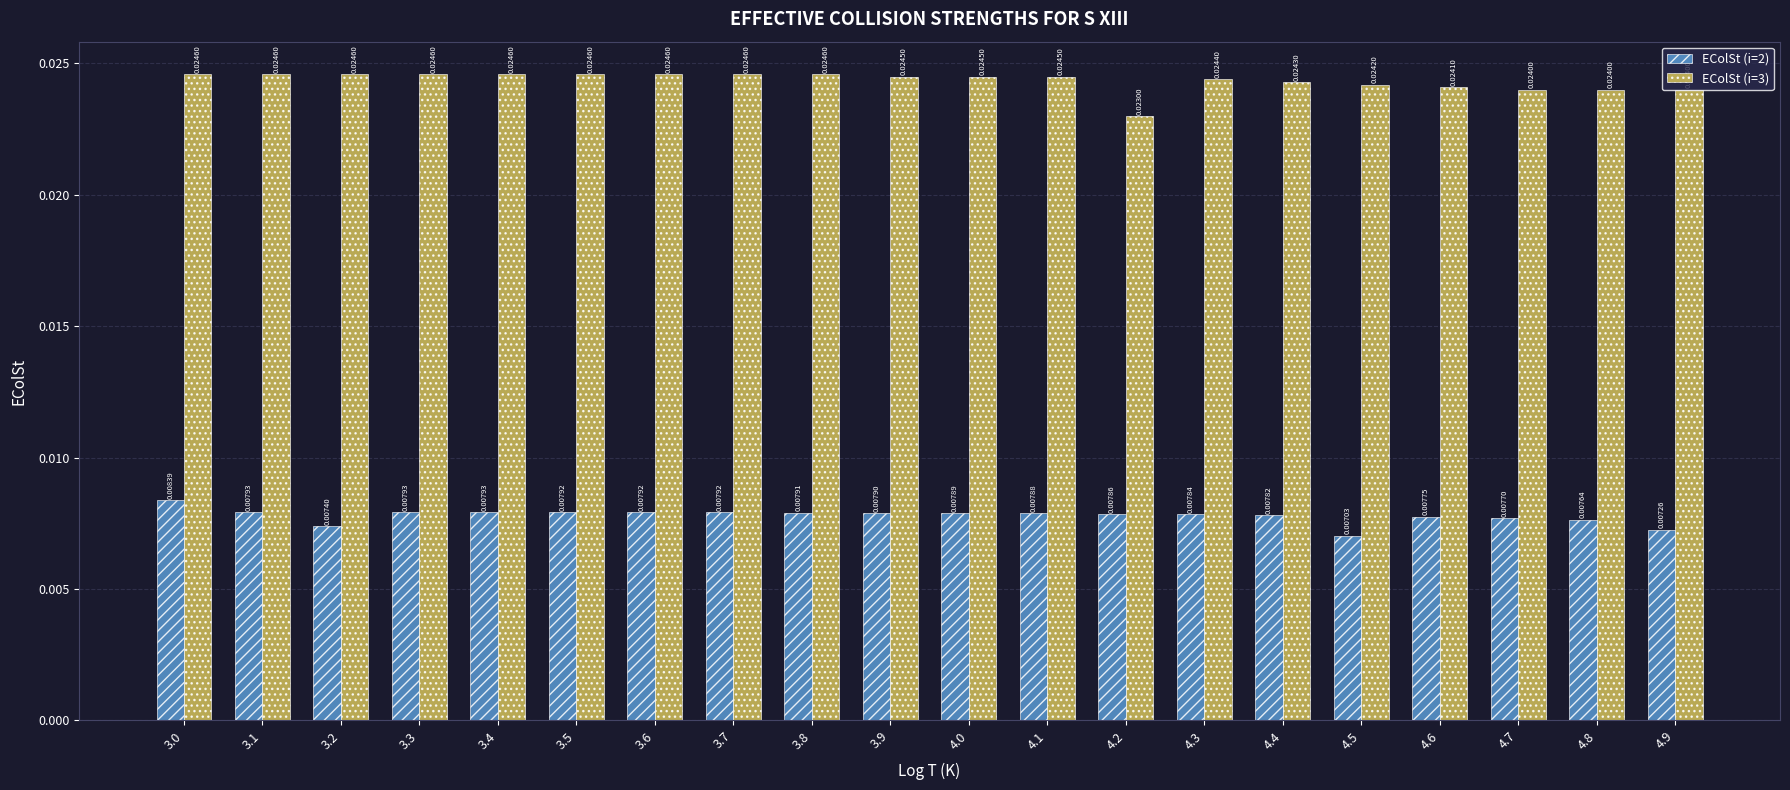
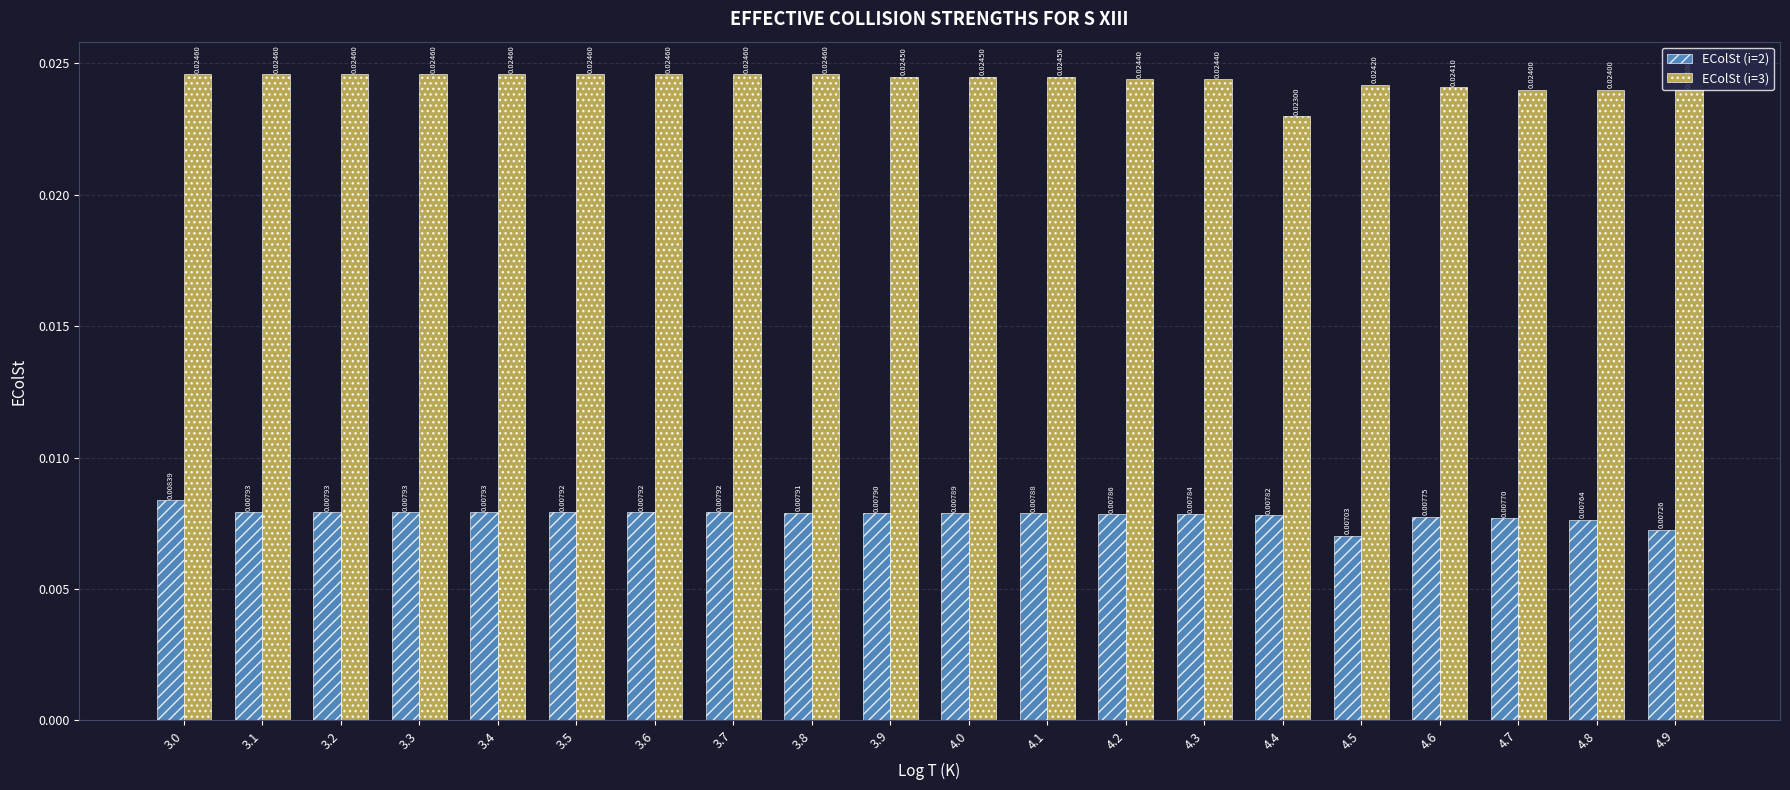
  {
    "EColSt (i=2)": {
      "3.0": 0.00839,
      "3.1": 0.00793,
-     "3.2": 0.00740,
+     "3.2": 0.00793,
      "3.3": 0.00793,
      "3.4": 0.00793,
      "3.5": 0.00792,
      "3.6": 0.00792,
      "3.7": 0.00792,
      "3.8": 0.00791,
      "3.9": 0.00790,
      "4.0": 0.00789,
      "4.1": 0.00788,
      "4.2": 0.00786,
      "4.3": 0.00784,
      "4.4": 0.00782,
      "4.5": 0.00703,
      "4.6": 0.00775,
      "4.7": 0.00770,
      "4.8": 0.00764,
      "4.9": 0.00726
    },
    "EColSt (i=3)": {
      "3.0": 0.02460,
      "3.1": 0.02460,
      "3.2": 0.02460,
      "3.3": 0.02460,
      "3.4": 0.02460,
      "3.5": 0.02460,
      "3.6": 0.02460,
      "3.7": 0.02460,
      "3.8": 0.02460,
      "3.9": 0.02450,
      "4.0": 0.02450,
      "4.1": 0.02450,
-     "4.2": 0.02300,
+     "4.2": 0.02440,
      "4.3": 0.02440,
-     "4.4": 0.02430,
+     "4.4": 0.02300,
      "4.5": 0.02420,
      "4.6": 0.02410,
      "4.7": 0.02400,
      "4.8": 0.02400
    }
  }
